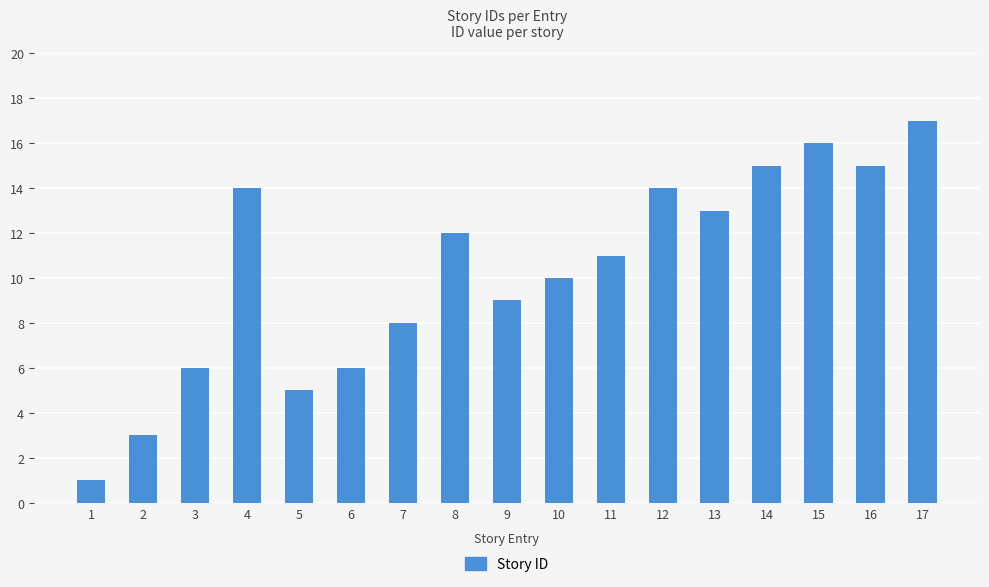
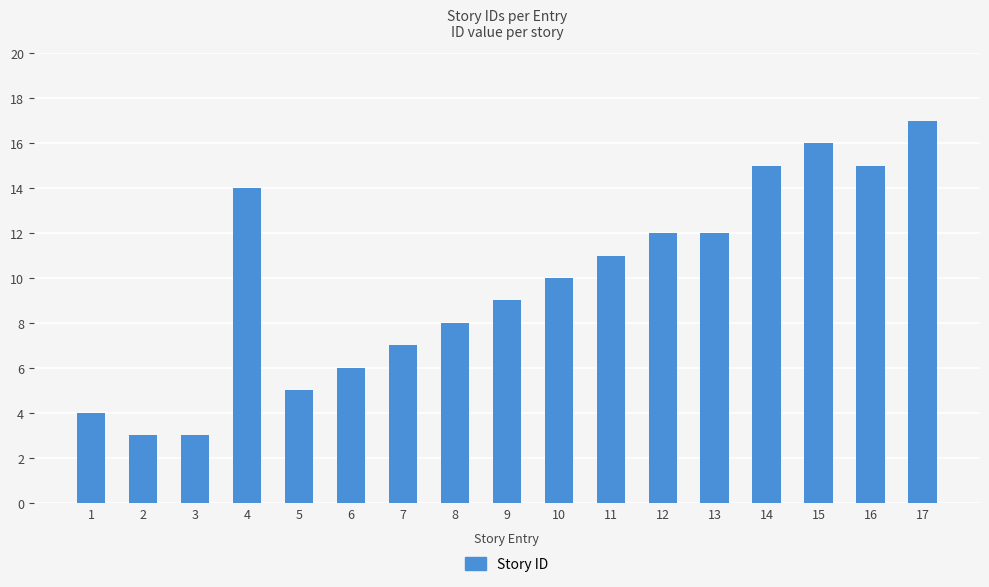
  {
-   "1": 1,
+   "1": 4,
    "2": 3,
-   "3": 6,
+   "3": 3,
    "4": 14,
    "5": 5,
    "6": 6,
-   "7": 8,
-   "8": 12,
+   "7": 7,
+   "8": 8,
    "9": 9,
    "10": 10,
    "11": 11,
-   "12": 14,
-   "13": 13,
+   "12": 12,
+   "13": 12,
    "14": 15,
    "15": 16,
    "16": 15,
    "17": 17
  }
